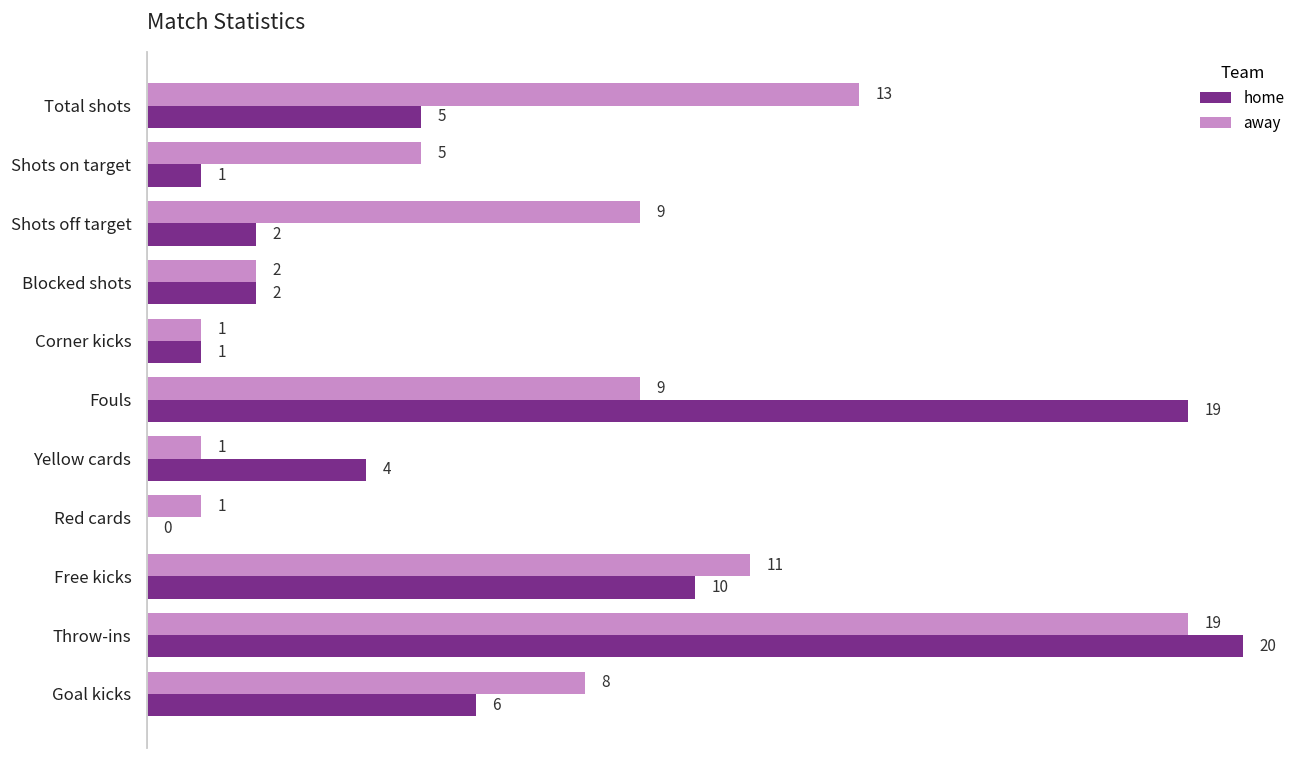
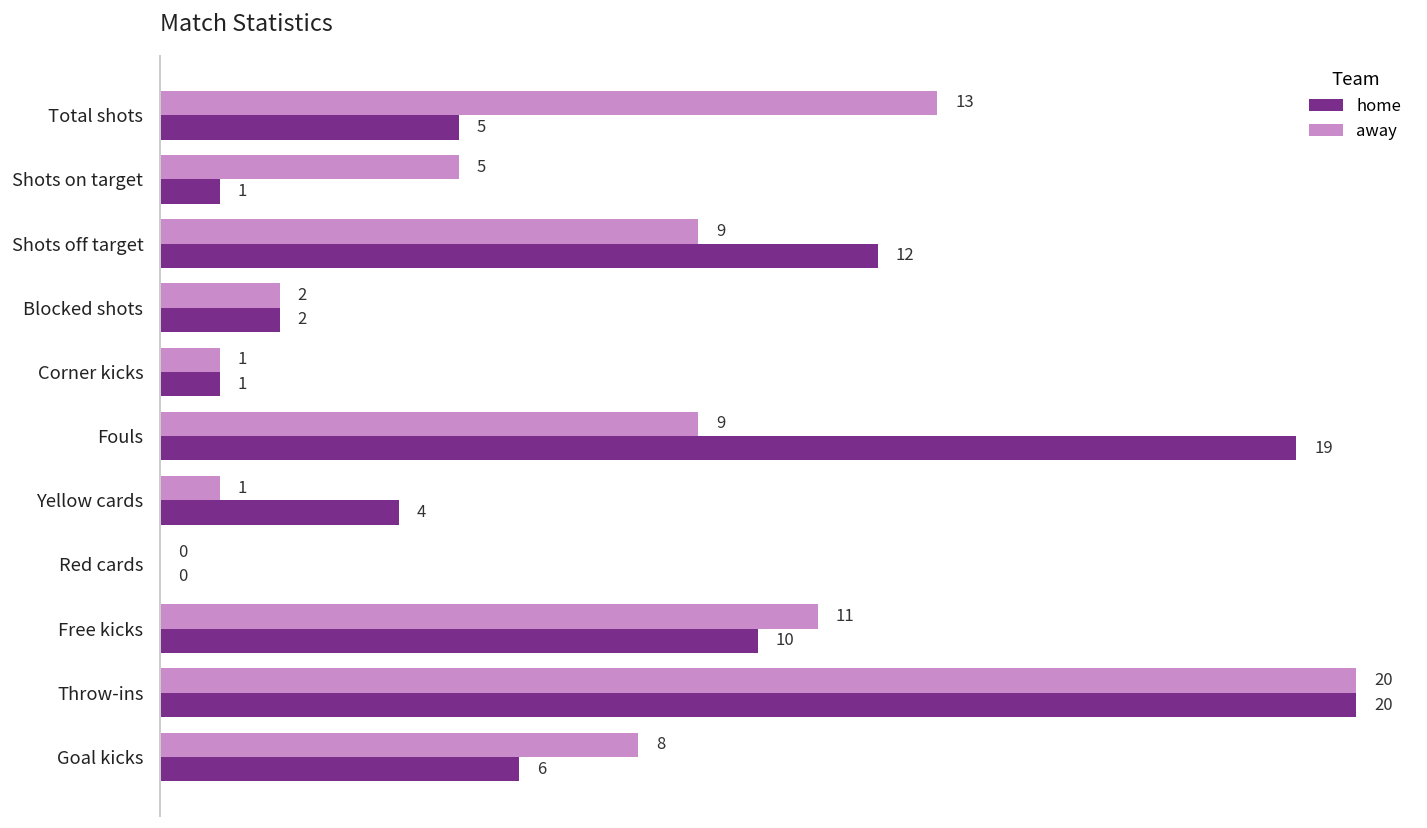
  {
    "home": {
      "Total shots": 5,
      "Shots on target": 1,
-     "Shots off target": 2,
+     "Shots off target": 12,
      "Blocked shots": 2,
      "Corner kicks": 1,
      "Fouls": 19,
      "Yellow cards": 4,
      "Red cards": 0,
      "Free kicks": 10,
      "Throw-ins": 20,
      "Goal kicks": 6
    },
    "away": {
      "Total shots": 13,
      "Shots on target": 5,
      "Shots off target": 9,
      "Blocked shots": 2,
      "Corner kicks": 1,
      "Fouls": 9,
      "Yellow cards": 1,
-     "Red cards": 1,
+     "Red cards": 0,
      "Free kicks": 11,
-     "Throw-ins": 19,
+     "Throw-ins": 20,
      "Goal kicks": 8
    }
  }
